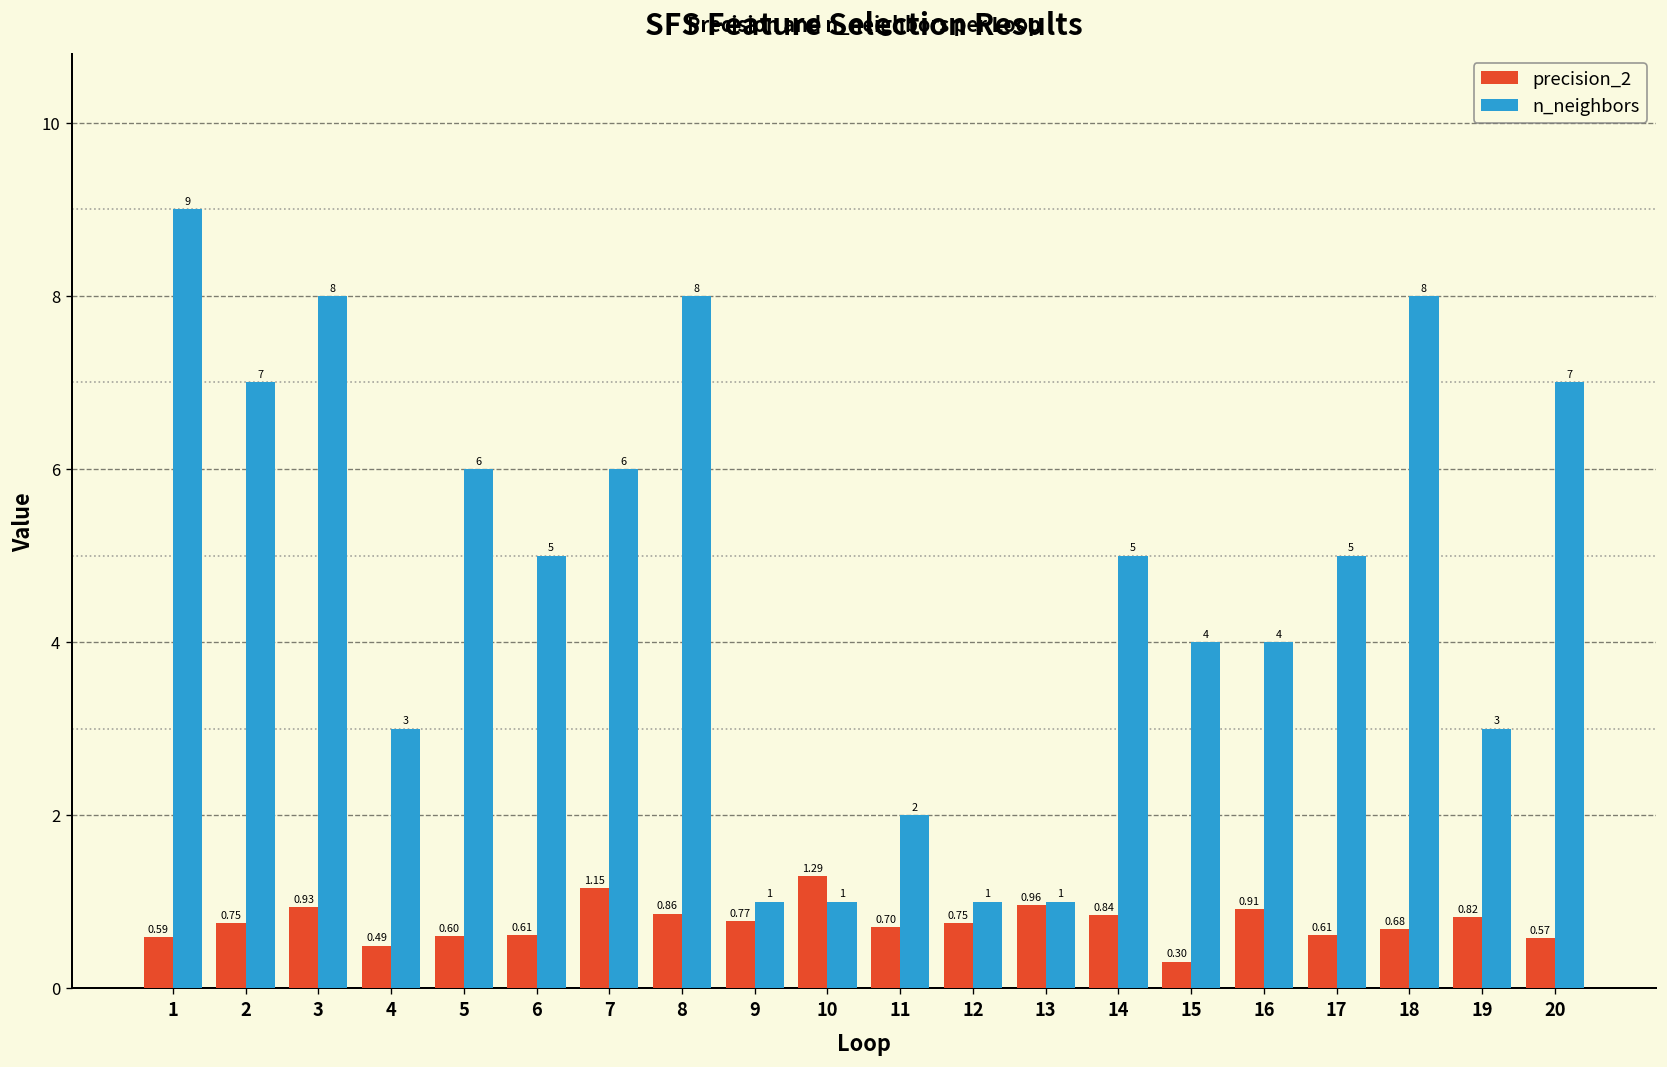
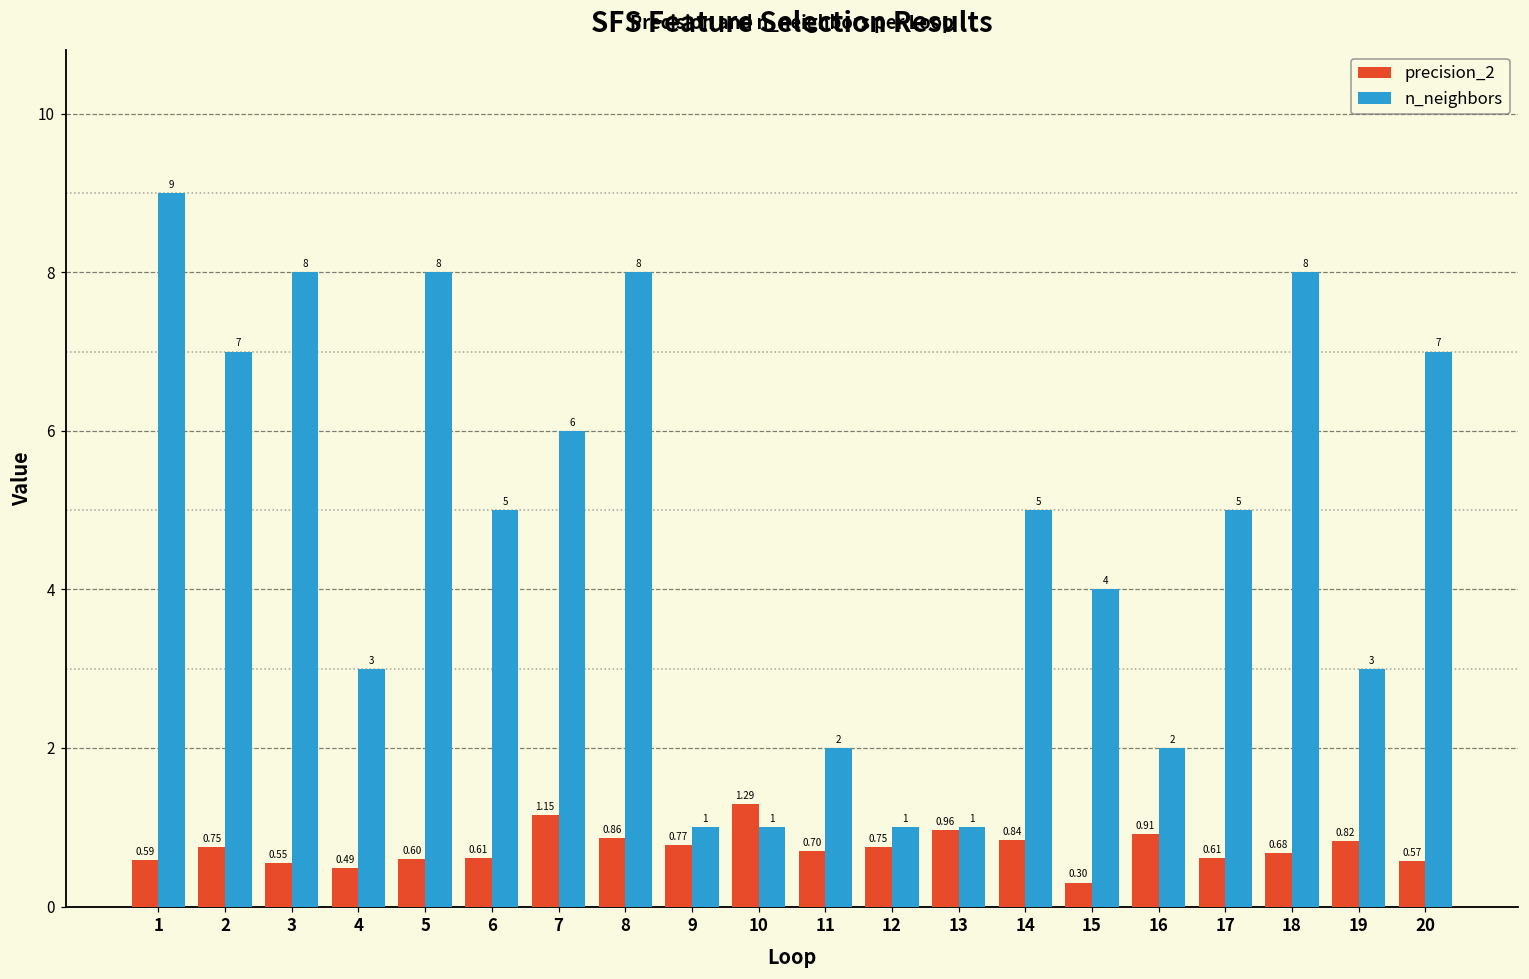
  {
    "precision_2": {
      "1": 0.59,
      "2": 0.75,
-     "3": 0.93,
+     "3": 0.55,
      "4": 0.49,
      "5": 0.60,
      "6": 0.61,
      "7": 1.15,
      "8": 0.86,
      "9": 0.77,
      "10": 1.29,
      "11": 0.70,
      "12": 0.75,
      "13": 0.96,
      "14": 0.84,
      "15": 0.30,
      "16": 0.91,
      "17": 0.61,
      "18": 0.68,
      "19": 0.82,
      "20": 0.57
    },
    "n_neighbors": {
      "1": 9,
      "2": 7,
      "3": 8,
      "4": 3,
-     "5": 6,
+     "5": 8,
      "6": 5,
      "7": 6,
      "8": 8,
      "9": 1,
      "10": 1,
      "11": 2,
      "12": 1,
      "13": 1,
      "14": 5,
      "15": 4,
-     "16": 4,
+     "16": 2,
      "17": 5,
      "18": 8,
      "19": 3,
      "20": 7
    }
  }
